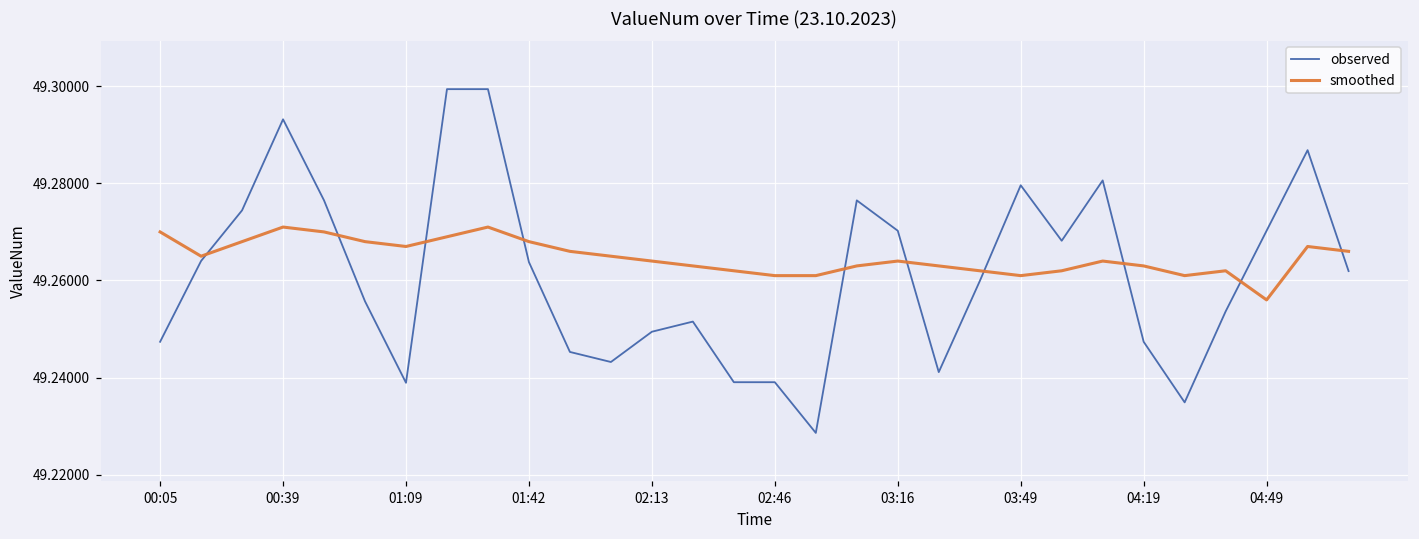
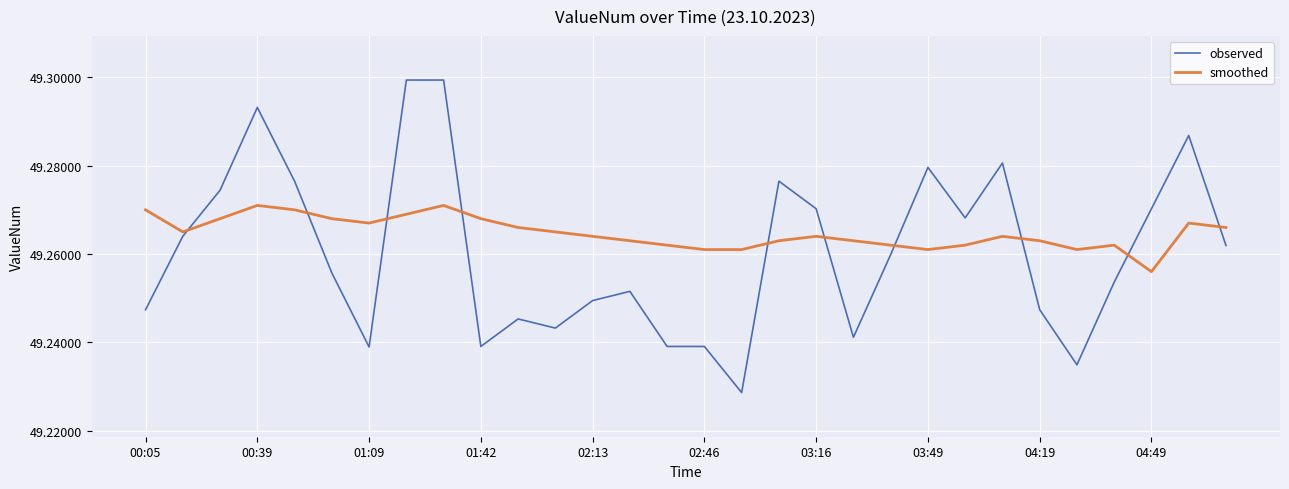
  {
    "observed": {
      "00:05": 49.247,
      "00:39": 49.293,
      "01:09": 49.239,
-     "01:42": 49.264,
+     "01:42": 49.239,
      "02:13": 49.249,
      "02:46": 49.239,
      "03:16": 49.270,
      "03:49": 49.280,
      "04:19": 49.247,
      "04:49": 49.270
    },
    "smoothed": {
      "00:05": 49.270,
      "00:39": 49.271,
      "01:09": 49.267,
      "01:42": 49.268,
      "02:13": 49.264,
      "02:46": 49.261,
      "03:16": 49.264,
      "03:49": 49.261,
      "04:19": 49.263,
      "04:49": 49.256
    }
  }
